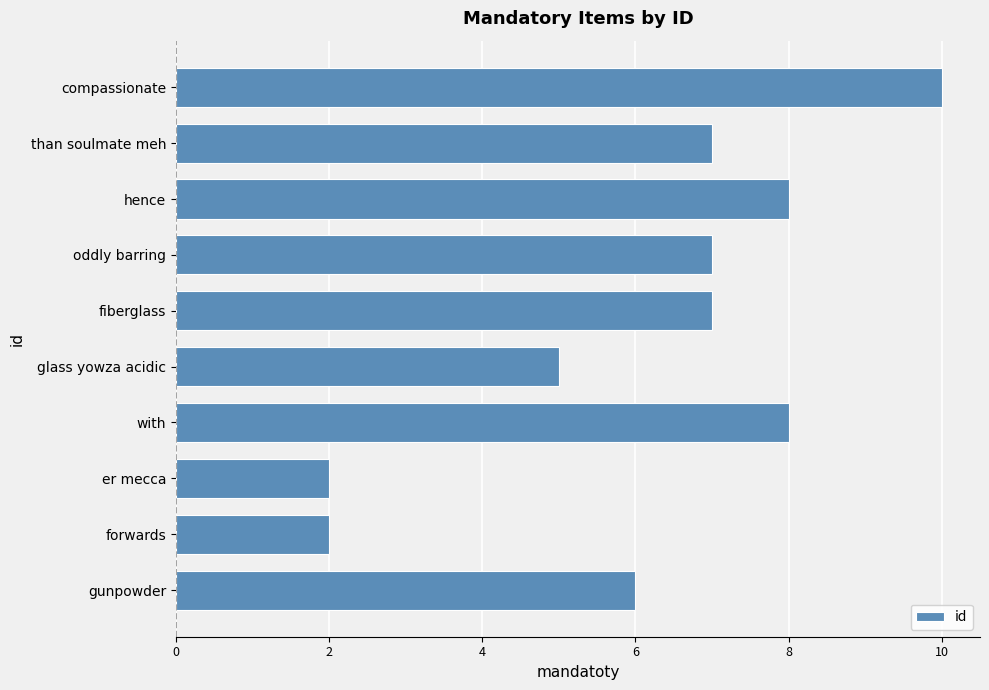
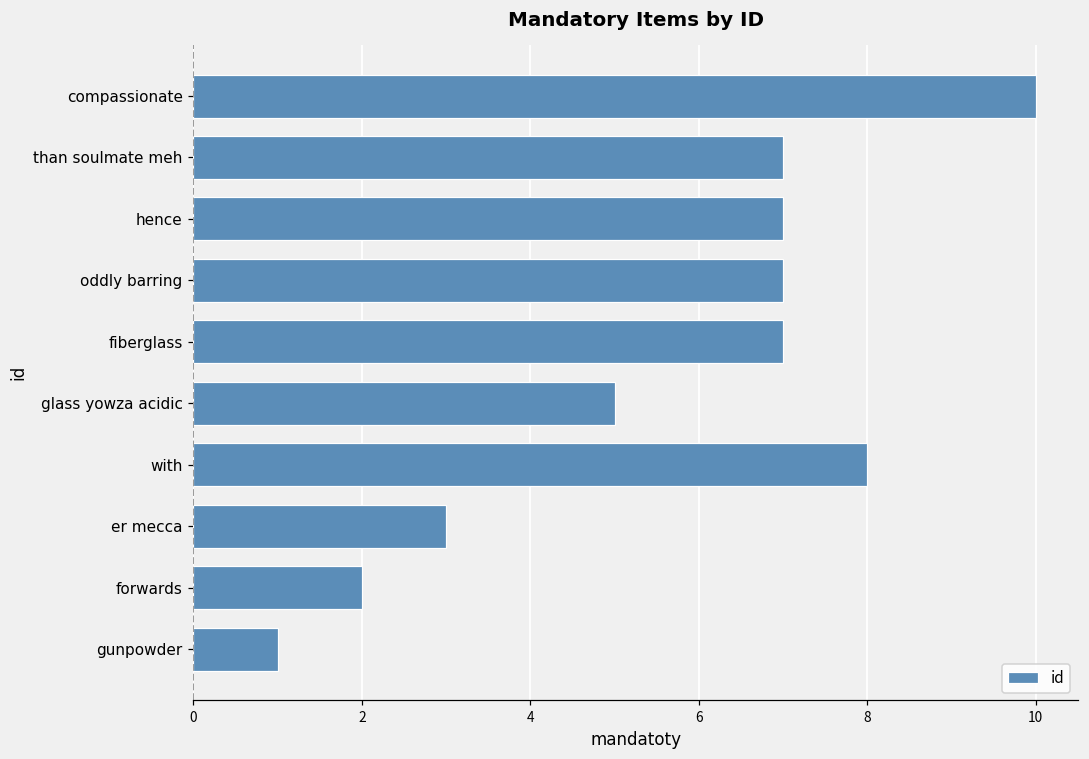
  {
    "compassionate": 10,
    "than soulmate meh": 7,
-   "hence": 8,
+   "hence": 7,
    "oddly barring": 7,
    "fiberglass": 7,
    "glass yowza acidic": 5,
    "with": 8,
-   "er mecca": 2,
+   "er mecca": 3,
    "forwards": 2,
-   "gunpowder": 6
+   "gunpowder": 1
  }
